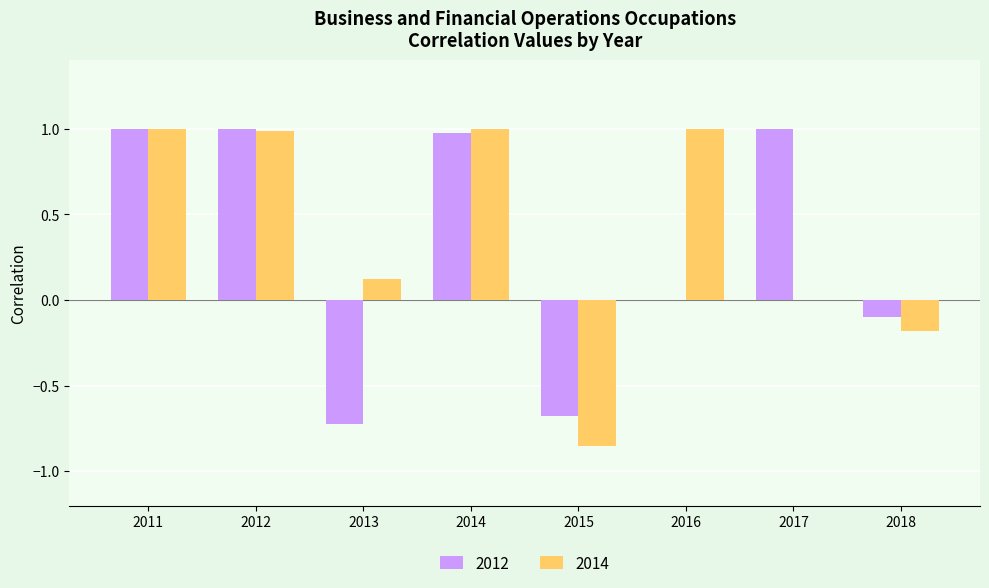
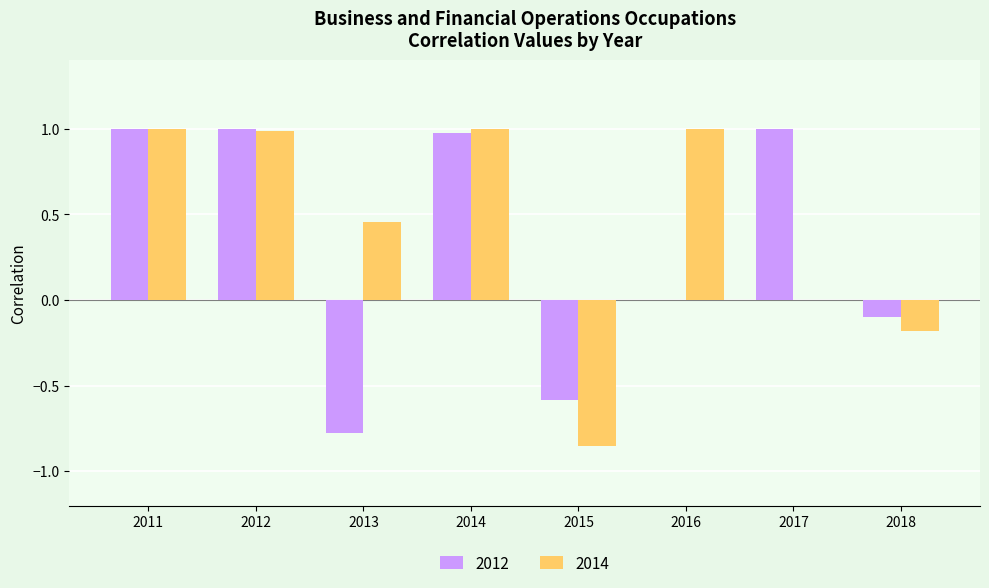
  {
    "2012": {
      "2011": 1.00,
      "2012": 1.00,
-     "2013": -0.72,
+     "2013": -0.78,
      "2014": 0.97,
-     "2015": -0.68,
+     "2015": -0.58,
      "2016": 0.00,
      "2017": 1.00,
      "2018": -0.10
    },
    "2014": {
      "2011": 1.00,
      "2012": 0.99,
-     "2013": 0.12,
+     "2013": 0.46,
      "2014": 1.00,
      "2015": -0.85,
      "2016": 1.00,
      "2017": 0.00,
      "2018": -0.18
    }
  }
